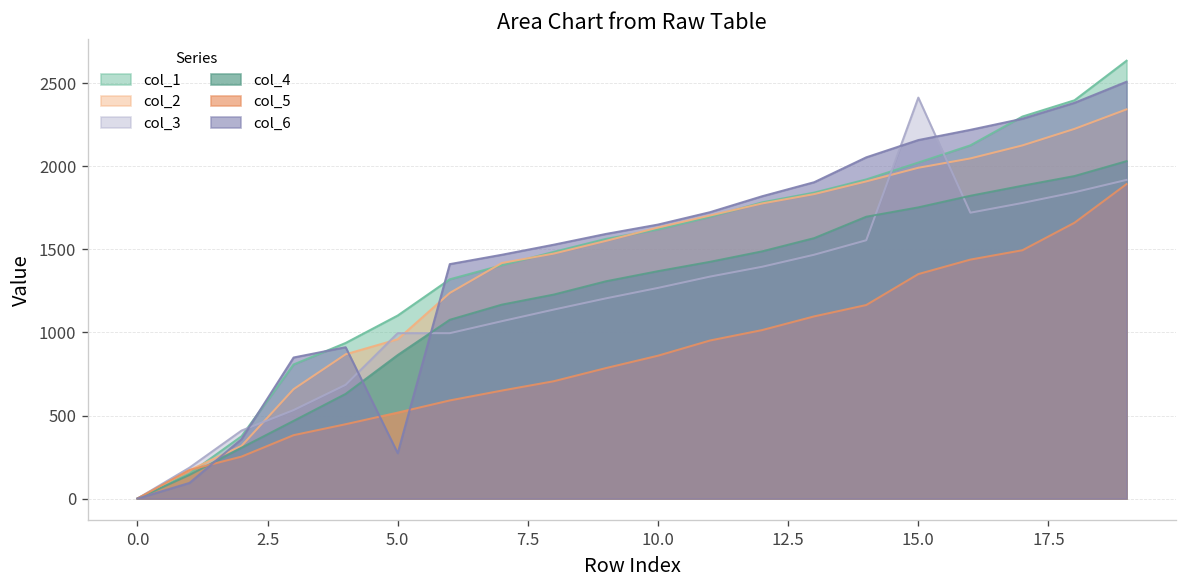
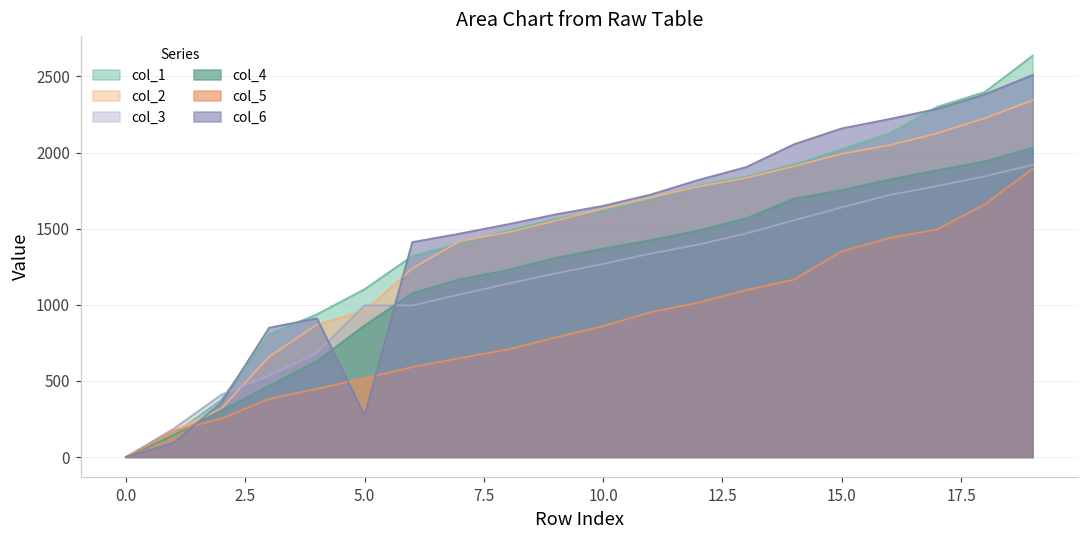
  {
    "col_3": {
      "5.0": 1000,
      "10.0": 1270,
-     "15.0": 2410
+     "15.0": 1640
    },
    "col_6": {
      "5.0": 270,
      "15.0": 2160
    }
  }
